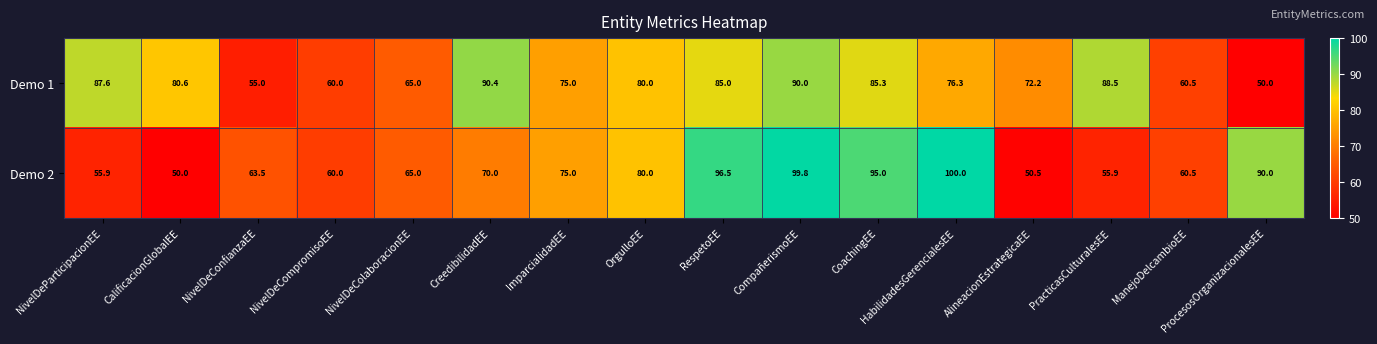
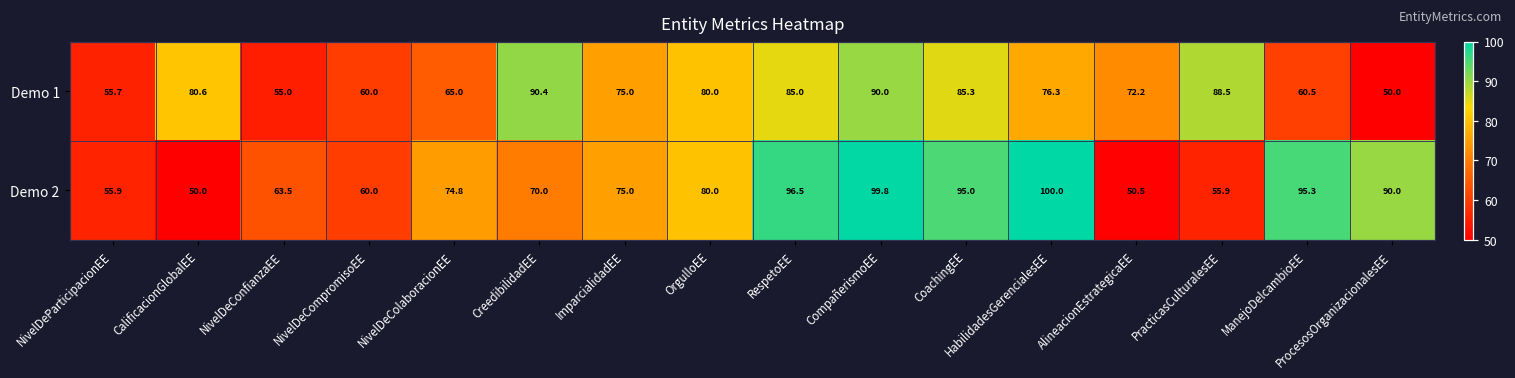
  {
    "Demo 1": {
-     "NivelDeParticipacionEE": 87.6,
+     "NivelDeParticipacionEE": 55.7,
      "CalificacionGlobalEE": 80.6,
      "NivelDeConfianzaEE": 55.0,
      "NivelDeCompromisoEE": 60.0,
      "NivelDeColaboracionEE": 65.0,
      "CreedibilidadEE": 90.4,
      "ImparcialidadEE": 75.0,
      "OrgulloEE": 80.0,
      "RespetoEE": 85.0,
      "CompañerismoEE": 90.0,
      "CoachingEE": 85.3,
      "HabilidadesGerencialesEE": 76.3,
      "AlineacionEstrategicaEE": 72.2,
      "PracticasCulturalesEE": 88.5,
      "ManejoDelcambioEE": 60.5,
      "ProcesosOrganizacionalesEE": 50.0
    },
    "Demo 2": {
      "NivelDeParticipacionEE": 55.9,
      "CalificacionGlobalEE": 50.0,
      "NivelDeConfianzaEE": 63.5,
      "NivelDeCompromisoEE": 60.0,
-     "NivelDeColaboracionEE": 65.0,
+     "NivelDeColaboracionEE": 74.8,
      "CreedibilidadEE": 70.0,
      "ImparcialidadEE": 75.0,
      "OrgulloEE": 80.0,
      "RespetoEE": 96.5,
      "CompañerismoEE": 99.8,
      "CoachingEE": 95.0,
      "HabilidadesGerencialesEE": 100.0,
      "AlineacionEstrategicaEE": 50.5,
      "PracticasCulturalesEE": 55.9,
-     "ManejoDelcambioEE": 60.5,
+     "ManejoDelcambioEE": 95.3,
      "ProcesosOrganizacionalesEE": 90.0
    }
  }
